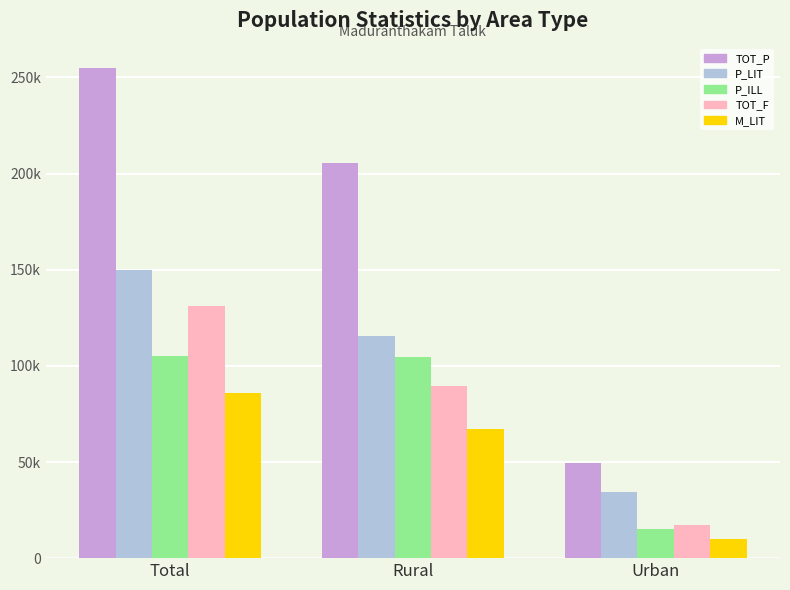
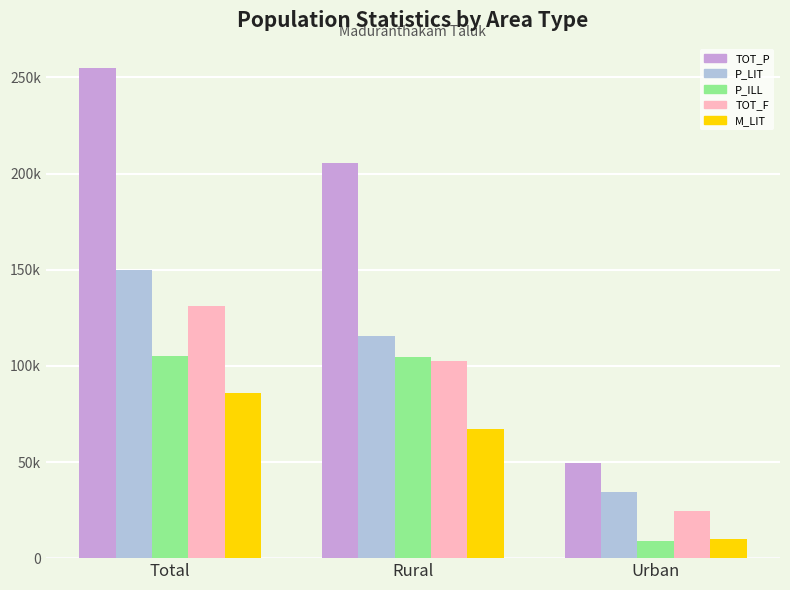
  {
    "P_ILL": {
      "Total": 105000,
      "Rural": 104000,
-     "Urban": 15000
+     "Urban": 9000
    },
    "TOT_F": {
      "Total": 131000,
-     "Rural": 89000,
-     "Urban": 17000
+     "Rural": 102000,
+     "Urban": 25000
    },
    "M_LIT": {
      "Total": 86000,
      "Rural": 67000,
      "Urban": 10000
    }
  }
